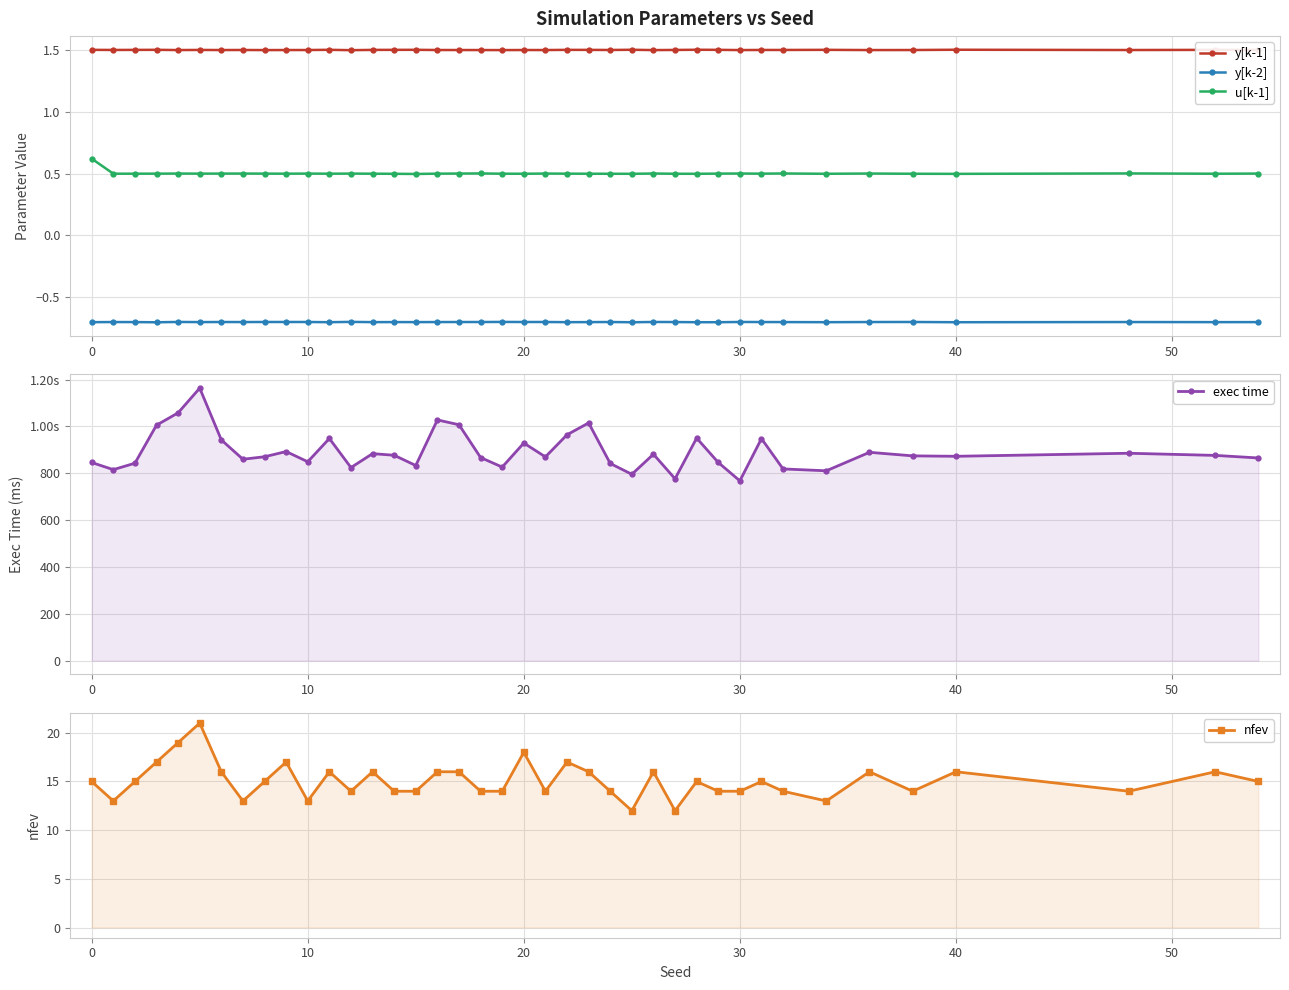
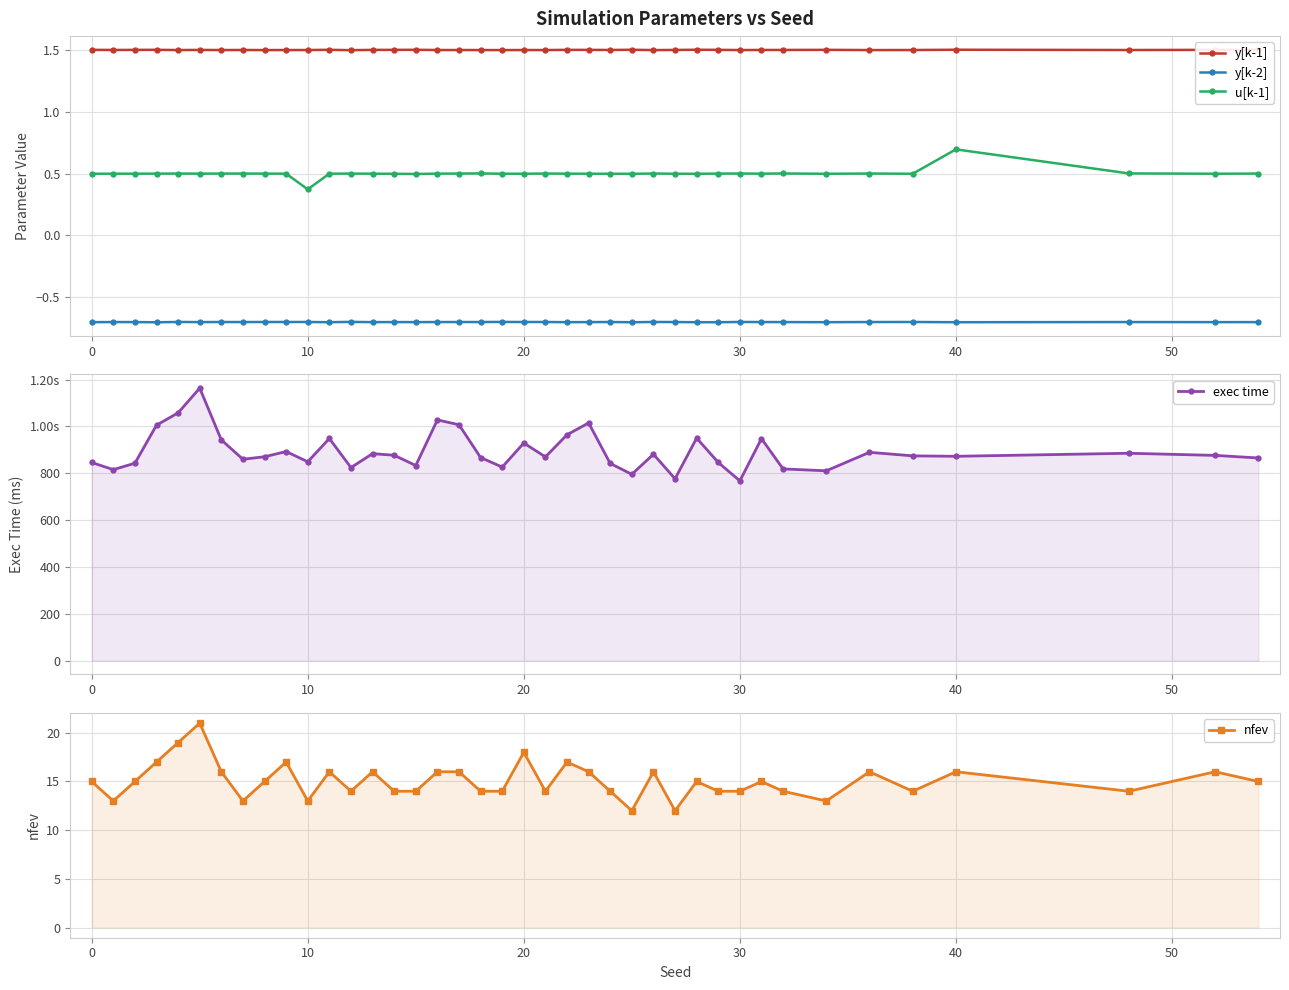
  {
    "Simulation Parameters vs Seed": {
      "y[k-1]": {
        "0": 1.50,
        "10": 1.50,
        "20": 1.50,
        "30": 1.50,
        "40": 1.50
      },
      "y[k-2]": {
        "0": -0.70,
        "10": -0.70,
        "20": -0.70,
        "30": -0.70,
        "40": -0.70
      },
      "u[k-1]": {
-       "0": 0.62,
-       "10": 0.50,
+       "0": 0.50,
+       "10": 0.37,
        "20": 0.50,
        "30": 0.50,
-       "40": 0.50
+       "40": 0.70
      }
    }
  }
